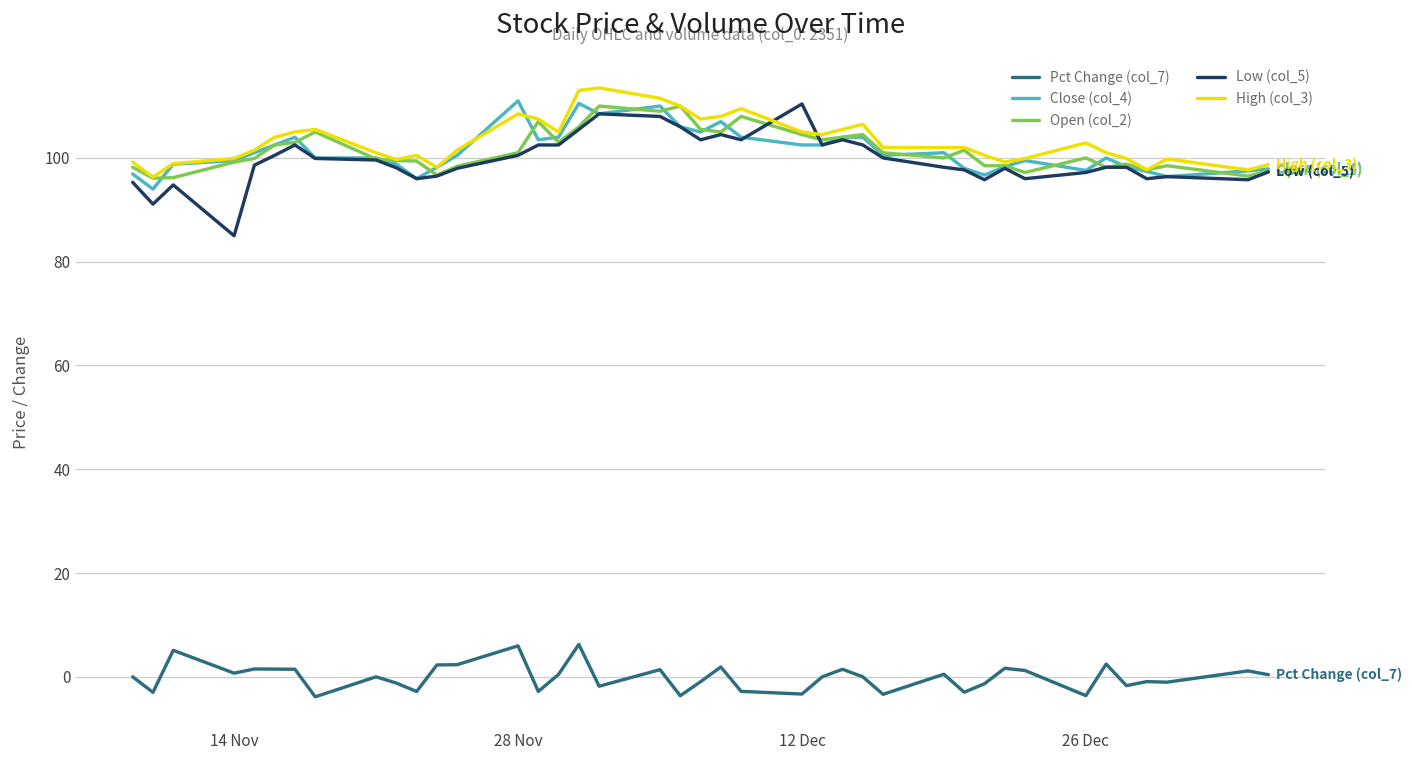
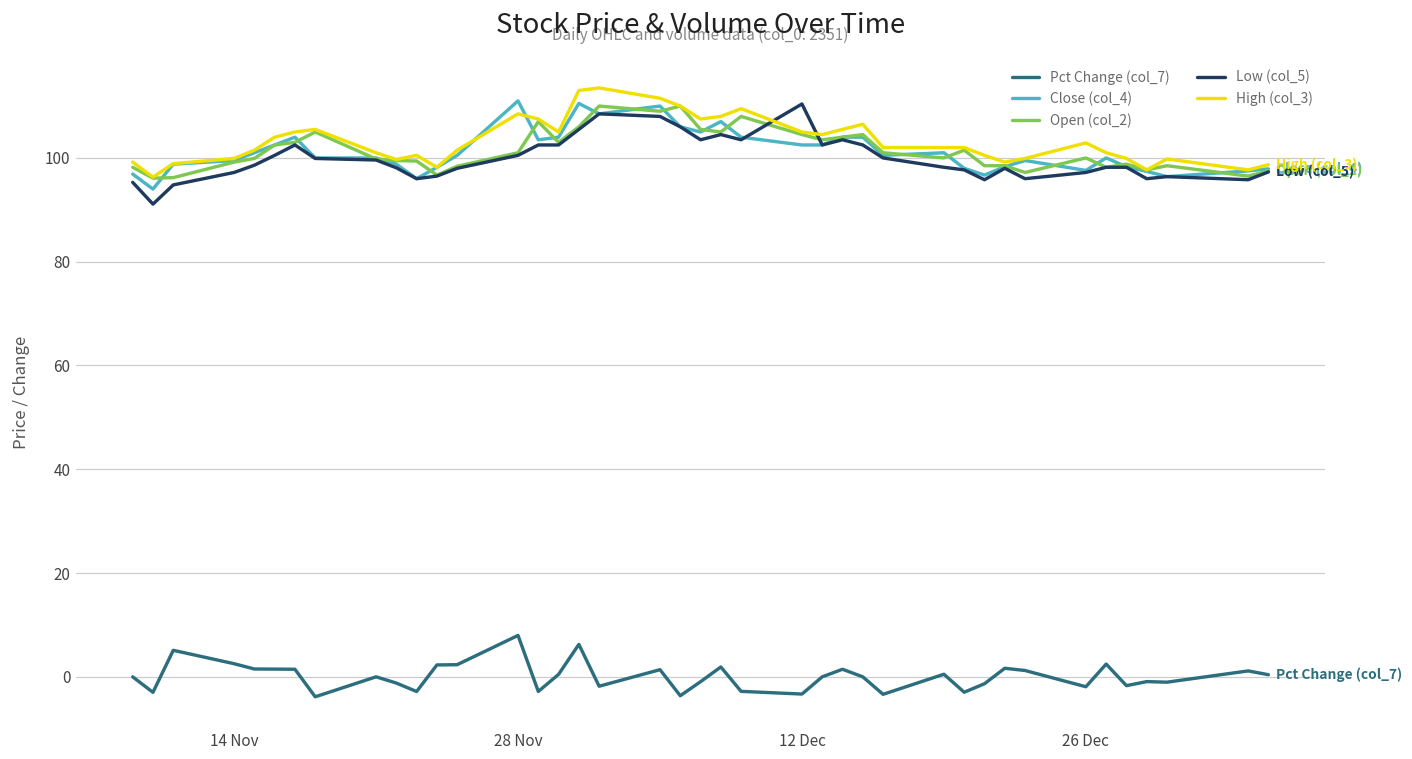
  {
    "Pct Change (col_7)": {
-     "14 Nov": 1,
-     "28 Nov": 6,
+     "14 Nov": 3,
+     "28 Nov": 8,
      "12 Dec": -3,
-     "26 Dec": -4
+     "26 Dec": -2
    },
    "Close (col_4)": {
      "28 Nov": 111,
      "12 Dec": 103
    },
    "Open (col_2)": {
      "26 Dec": 100
    },
    "Low (col_5)": {
-     "14 Nov": 85,
+     "14 Nov": 97,
      "12 Dec": 110
    },
    "High (col_3)": {
      "28 Nov": 109,
      "26 Dec": 103
    }
  }
